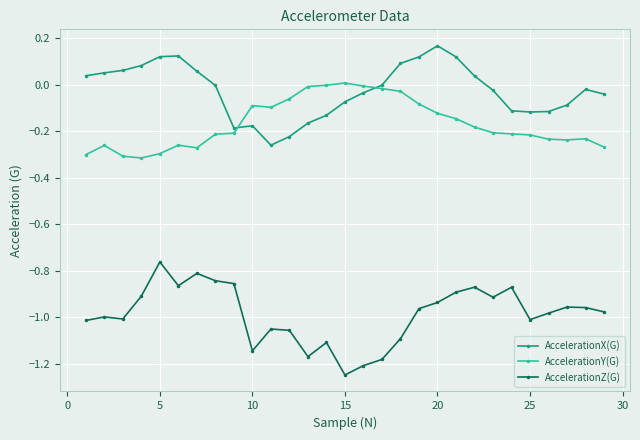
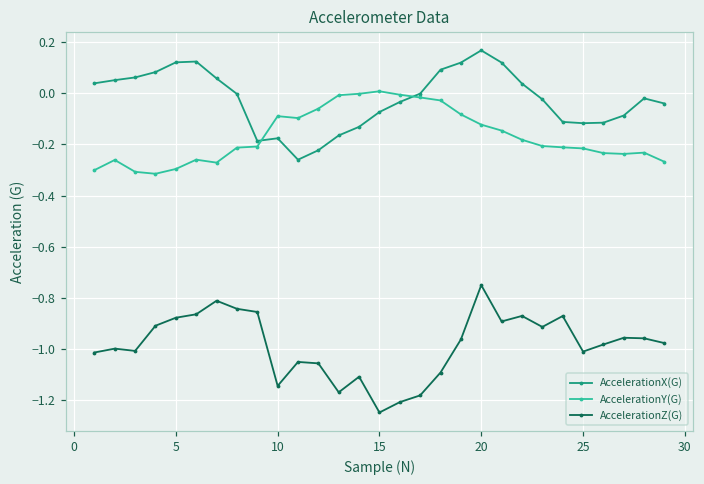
  {
    "AccelerationZ(G)": {
-     "5": -0.76,
+     "5": -0.88,
      "10": -1.14,
      "15": -1.25,
-     "20": -0.94,
+     "20": -0.75,
      "25": -1.01
    }
  }
